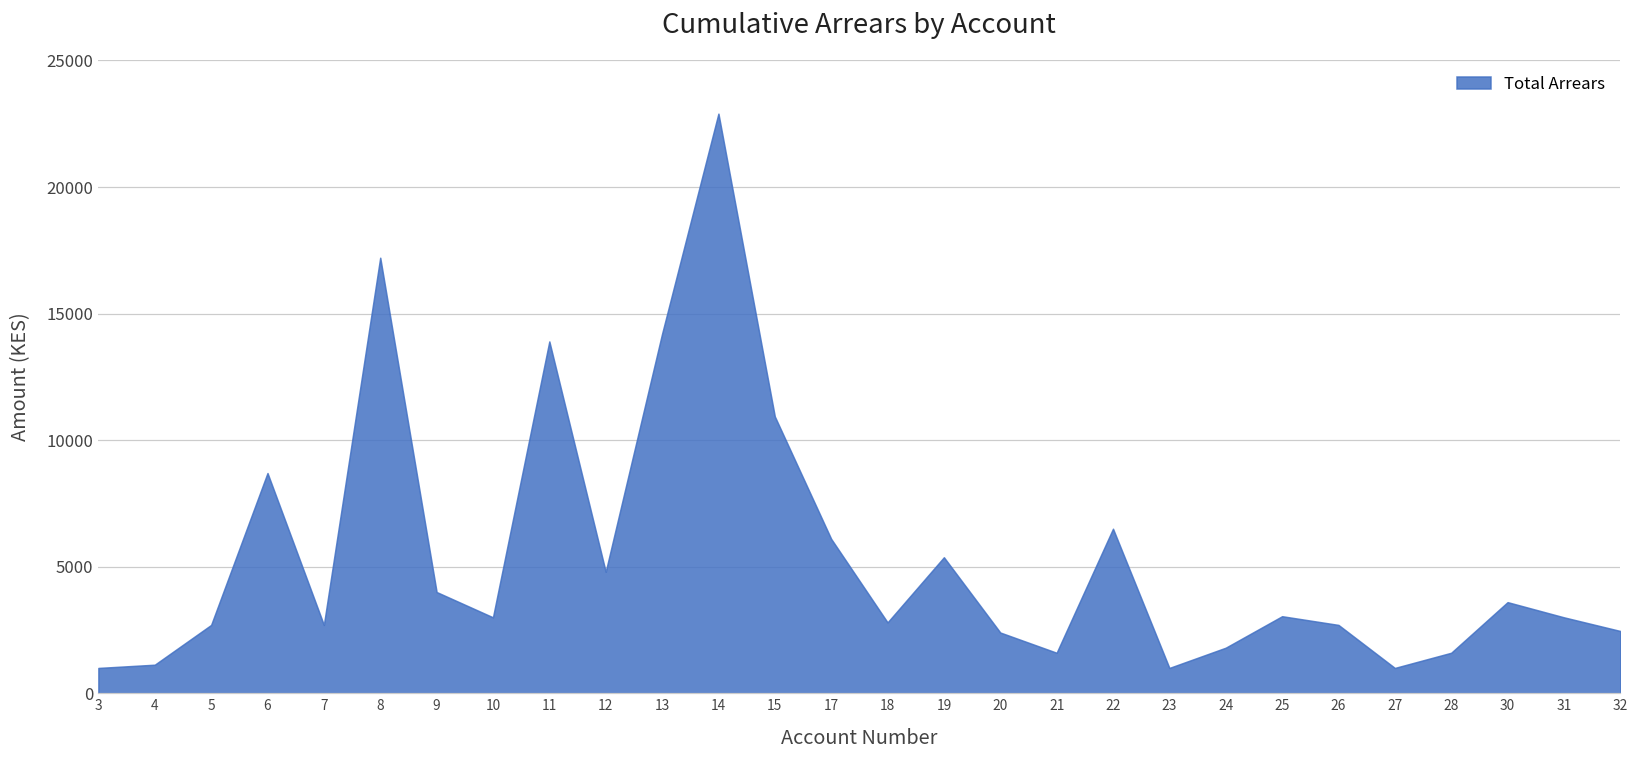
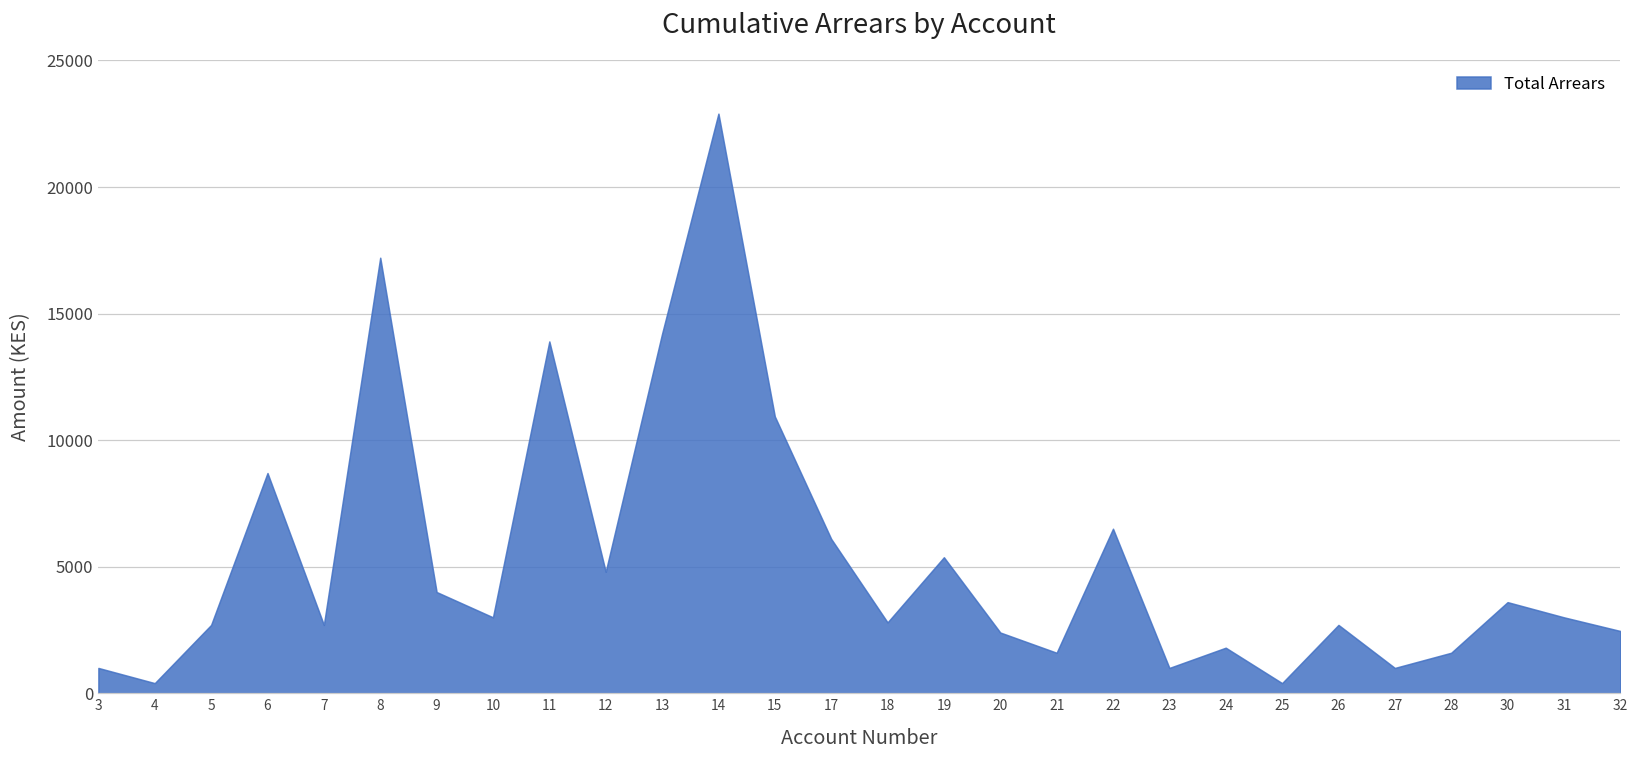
  {
    "3": 1000,
-   "4": 1100,
+   "4": 400,
    "5": 2700,
    "6": 8700,
    "7": 2700,
    "8": 17200,
    "9": 4000,
    "10": 3000,
    "11": 13900,
    "12": 4800,
    "13": 14200,
    "14": 22900,
    "15": 10900,
    "17": 6100,
    "18": 2800,
    "19": 5400,
    "20": 2400,
    "21": 1600,
    "22": 6500,
    "23": 1000,
    "24": 1800,
-   "25": 3000,
+   "25": 400,
    "26": 2700,
    "27": 1000,
    "28": 1600,
    "30": 3600,
    "31": 3000,
    "32": 2500
  }
